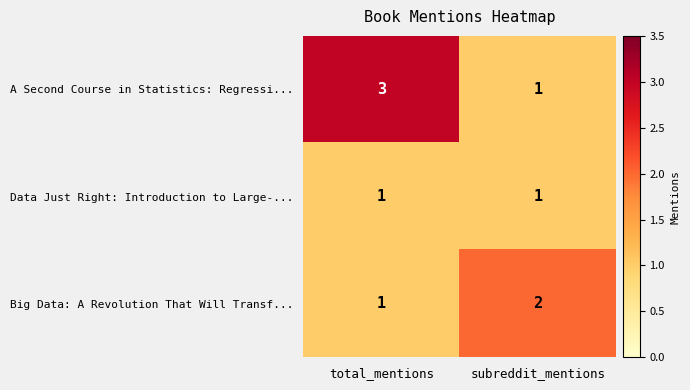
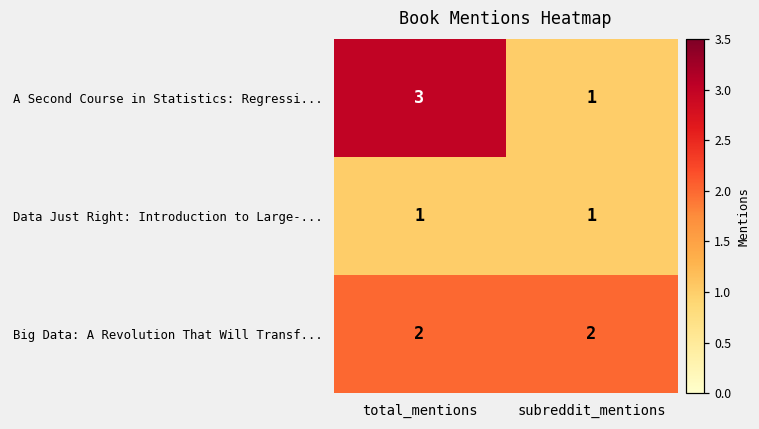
  {
    "A Second Course in Statistics: Regressi...": {
      "total_mentions": 3,
      "subreddit_mentions": 1
    },
    "Data Just Right: Introduction to Large-...": {
      "total_mentions": 1,
      "subreddit_mentions": 1
    },
    "Big Data: A Revolution That Will Transf...": {
-     "total_mentions": 1,
+     "total_mentions": 2,
      "subreddit_mentions": 2
    }
  }
